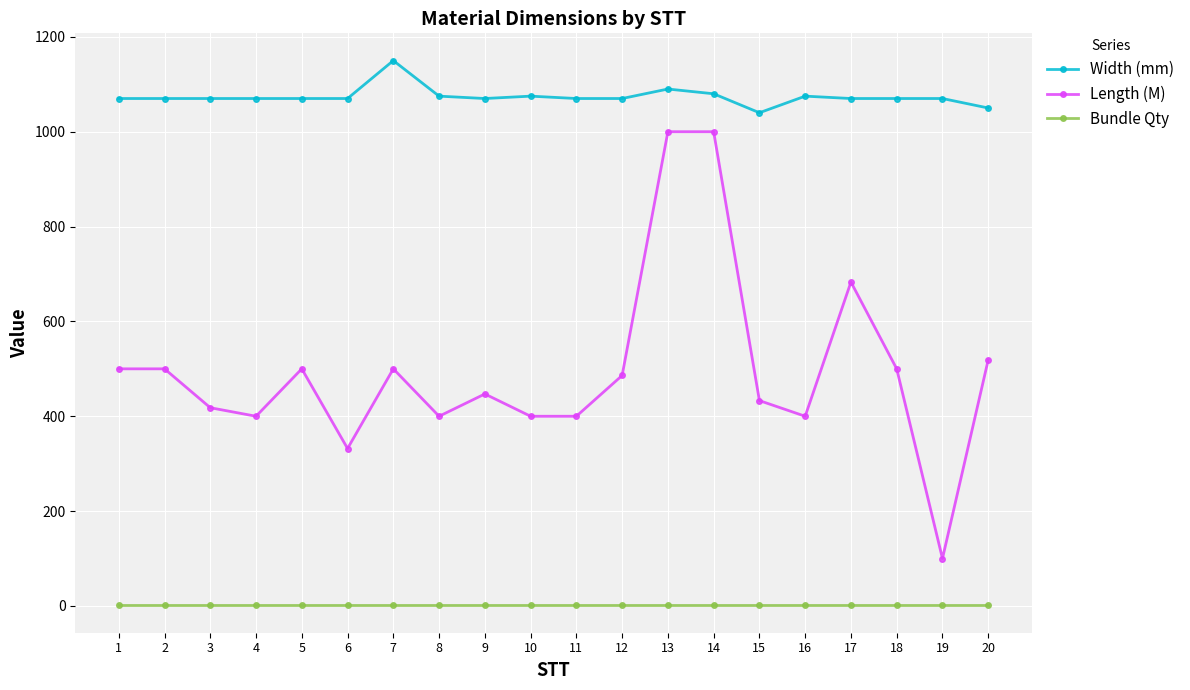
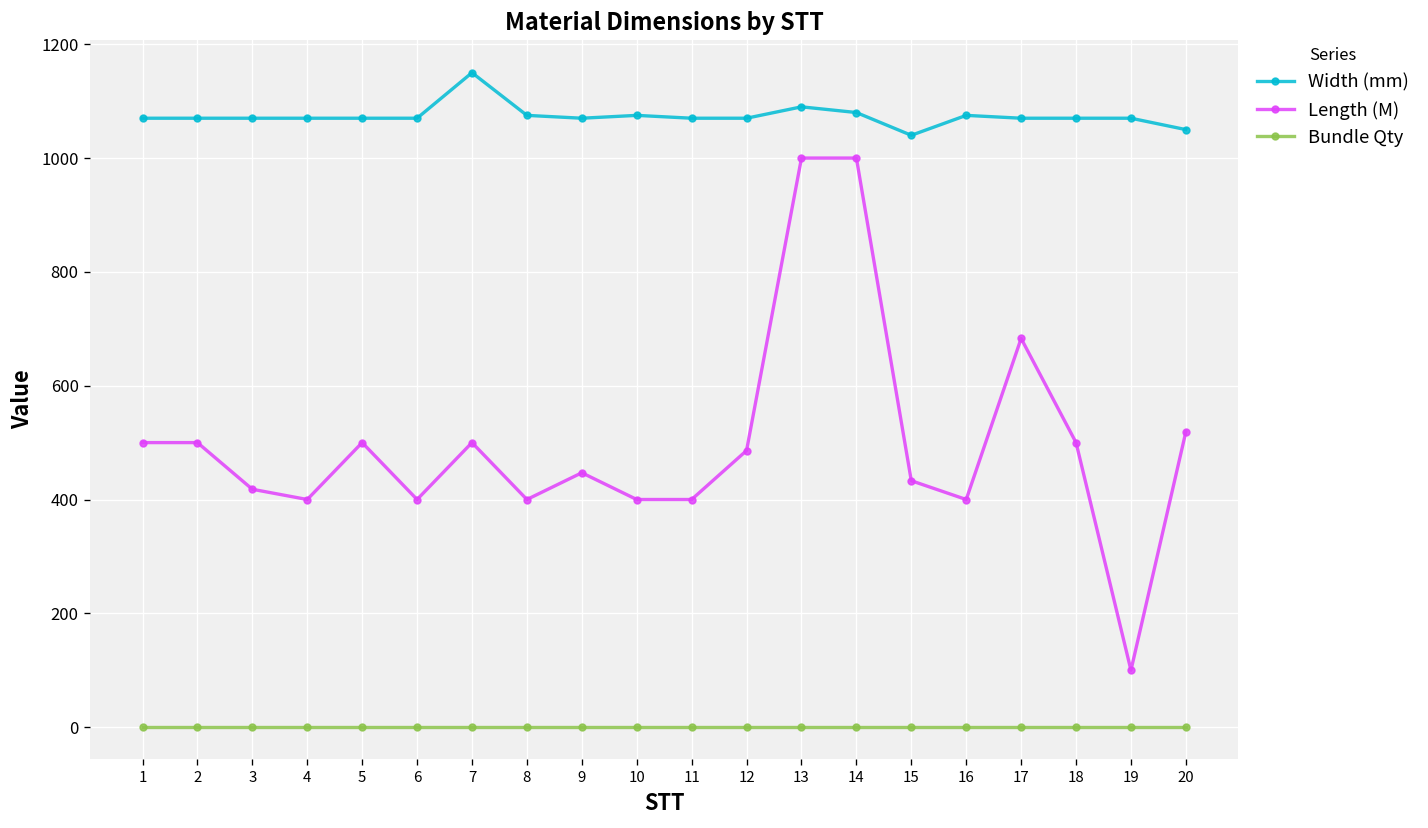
  {
    "Width (mm)": {
      "1": 1070,
      "2": 1070,
      "3": 1070,
      "4": 1070,
      "5": 1070,
      "6": 1070,
      "7": 1150,
      "8": 1080,
      "9": 1070,
      "10": 1080,
      "11": 1070,
      "12": 1070,
      "13": 1090,
      "14": 1080,
      "15": 1040,
      "16": 1080,
      "17": 1070,
      "18": 1070,
      "19": 1070,
      "20": 1050
    },
    "Length (M)": {
      "1": 500,
      "2": 500,
      "3": 420,
      "4": 400,
      "5": 500,
-     "6": 330,
+     "6": 400,
      "7": 500,
      "8": 400,
      "9": 450,
      "10": 400,
      "11": 400,
      "12": 490,
      "13": 1000,
      "14": 1000,
      "15": 430,
      "16": 400,
      "17": 680,
      "18": 500,
      "19": 100,
      "20": 520
    },
    "Bundle Qty": {
      "1": 0,
      "2": 0,
      "3": 0,
      "4": 0,
      "5": 0,
      "6": 0,
      "7": 0,
      "8": 0,
      "9": 0,
      "10": 0,
      "11": 0,
      "12": 0,
      "13": 0,
      "14": 0,
      "15": 0,
      "16": 0,
      "17": 0,
      "18": 0,
      "19": 0,
      "20": 0
    }
  }
